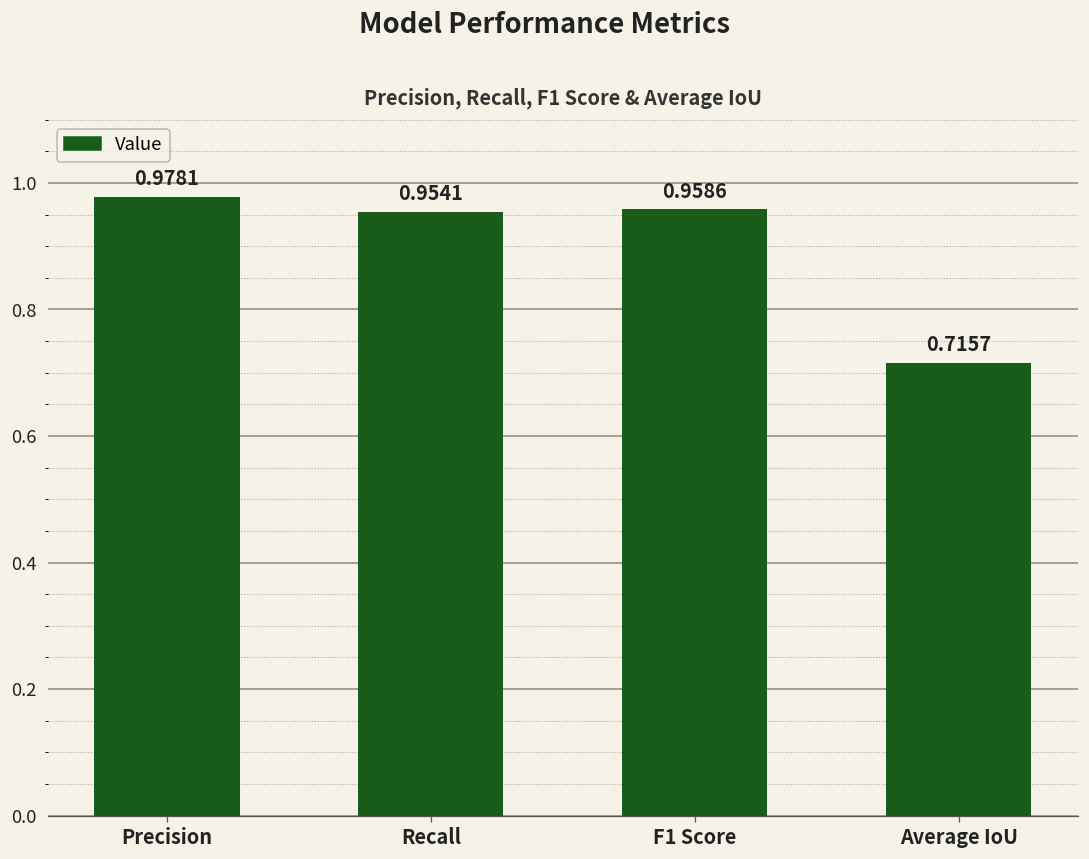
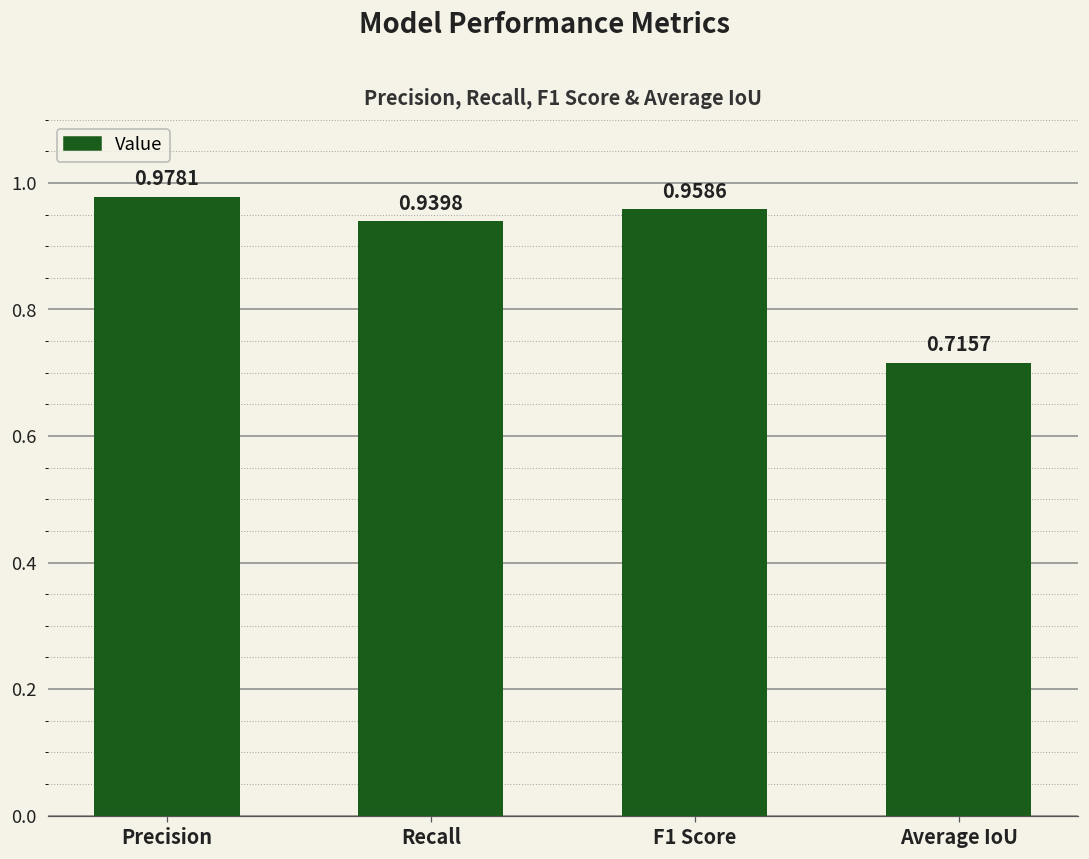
  {
    "Precision": 0.9781,
-   "Recall": 0.9541,
+   "Recall": 0.9398,
    "F1 Score": 0.9586,
    "Average IoU": 0.7157
  }
